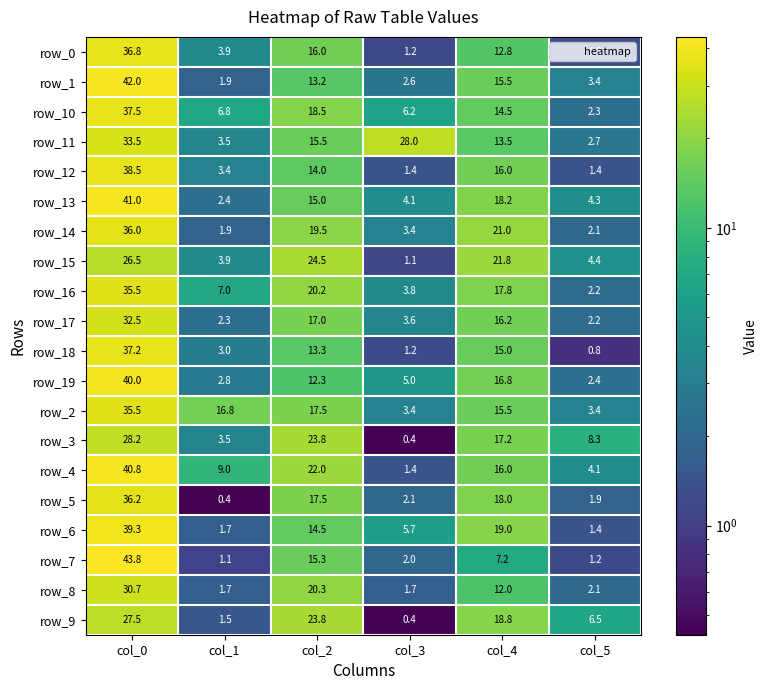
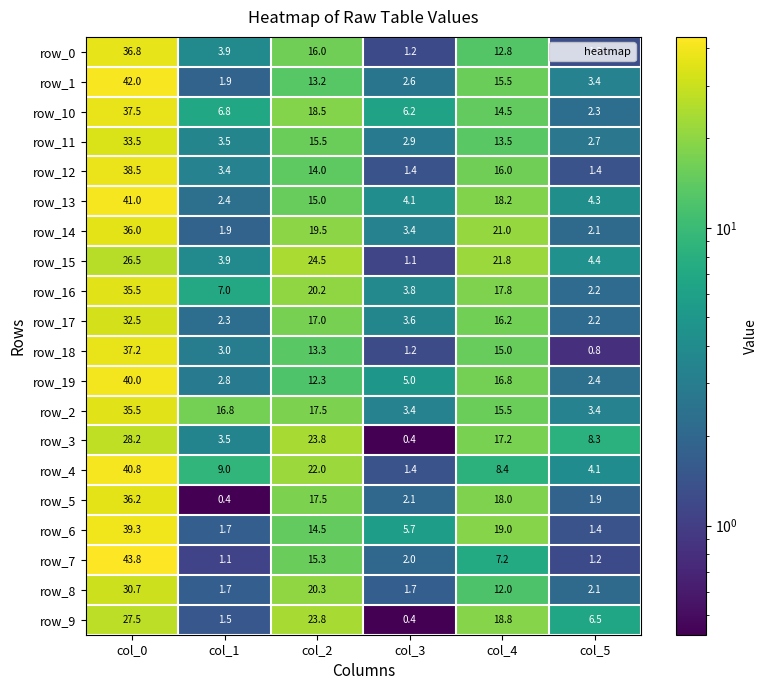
  {
    "row_0": {
      "col_0": 36.8,
      "col_1": 3.9,
      "col_2": 16.0,
      "col_3": 1.2,
      "col_4": 12.8
    },
    "row_1": {
      "col_0": 42.0,
      "col_1": 1.9,
      "col_2": 13.2,
      "col_3": 2.6,
      "col_4": 15.5,
      "col_5": 3.4
    },
    "row_10": {
      "col_0": 37.5,
      "col_1": 6.8,
      "col_2": 18.5,
      "col_3": 6.2,
      "col_4": 14.5,
      "col_5": 2.3
    },
    "row_11": {
      "col_0": 33.5,
      "col_1": 3.5,
      "col_2": 15.5,
-     "col_3": 28.0,
+     "col_3": 2.9,
      "col_4": 13.5,
      "col_5": 2.7
    },
    "row_12": {
      "col_0": 38.5,
      "col_1": 3.4,
      "col_2": 14.0,
      "col_3": 1.4,
      "col_4": 16.0,
      "col_5": 1.4
    },
    "row_13": {
      "col_0": 41.0,
      "col_1": 2.4,
      "col_2": 15.0,
      "col_3": 4.1,
      "col_4": 18.2,
      "col_5": 4.3
    },
    "row_14": {
      "col_0": 36.0,
      "col_1": 1.9,
      "col_2": 19.5,
      "col_3": 3.4,
      "col_4": 21.0,
      "col_5": 2.1
    },
    "row_15": {
      "col_0": 26.5,
      "col_1": 3.9,
      "col_2": 24.5,
      "col_3": 1.1,
      "col_4": 21.8,
      "col_5": 4.4
    },
    "row_16": {
      "col_0": 35.5,
      "col_1": 7.0,
      "col_2": 20.2,
      "col_3": 3.8,
      "col_4": 17.8,
      "col_5": 2.2
    },
    "row_17": {
      "col_0": 32.5,
      "col_1": 2.3,
      "col_2": 17.0,
      "col_3": 3.6,
      "col_4": 16.2,
      "col_5": 2.2
    },
    "row_18": {
      "col_0": 37.2,
      "col_1": 3.0,
      "col_2": 13.3,
      "col_3": 1.2,
      "col_4": 15.0,
      "col_5": 0.8
    },
    "row_19": {
      "col_0": 40.0,
      "col_1": 2.8,
      "col_2": 12.3,
      "col_3": 5.0,
      "col_4": 16.8,
      "col_5": 2.4
    },
    "row_2": {
      "col_0": 35.5,
      "col_1": 16.8,
      "col_2": 17.5,
      "col_3": 3.4,
      "col_4": 15.5,
      "col_5": 3.4
    },
    "row_3": {
      "col_0": 28.2,
      "col_1": 3.5,
      "col_2": 23.8,
      "col_3": 0.4,
      "col_4": 17.2,
      "col_5": 8.3
    },
    "row_4": {
      "col_0": 40.8,
      "col_1": 9.0,
      "col_2": 22.0,
      "col_3": 1.4,
-     "col_4": 16.0,
+     "col_4": 8.4,
      "col_5": 4.1
    },
    "row_5": {
      "col_0": 36.2,
      "col_1": 0.4,
      "col_2": 17.5,
      "col_3": 2.1,
      "col_4": 18.0,
      "col_5": 1.9
    },
    "row_6": {
      "col_0": 39.3,
      "col_1": 1.7,
      "col_2": 14.5,
      "col_3": 5.7,
      "col_4": 19.0,
      "col_5": 1.4
    },
    "row_7": {
      "col_0": 43.8,
      "col_1": 1.1,
      "col_2": 15.3,
      "col_3": 2.0,
      "col_4": 7.2,
      "col_5": 1.2
    },
    "row_8": {
      "col_0": 30.7,
      "col_1": 1.7,
      "col_2": 20.3,
      "col_3": 1.7,
      "col_4": 12.0,
      "col_5": 2.1
    },
    "row_9": {
      "col_0": 27.5,
      "col_1": 1.5,
      "col_2": 23.8,
      "col_3": 0.4,
      "col_4": 18.8,
      "col_5": 6.5
    }
  }
